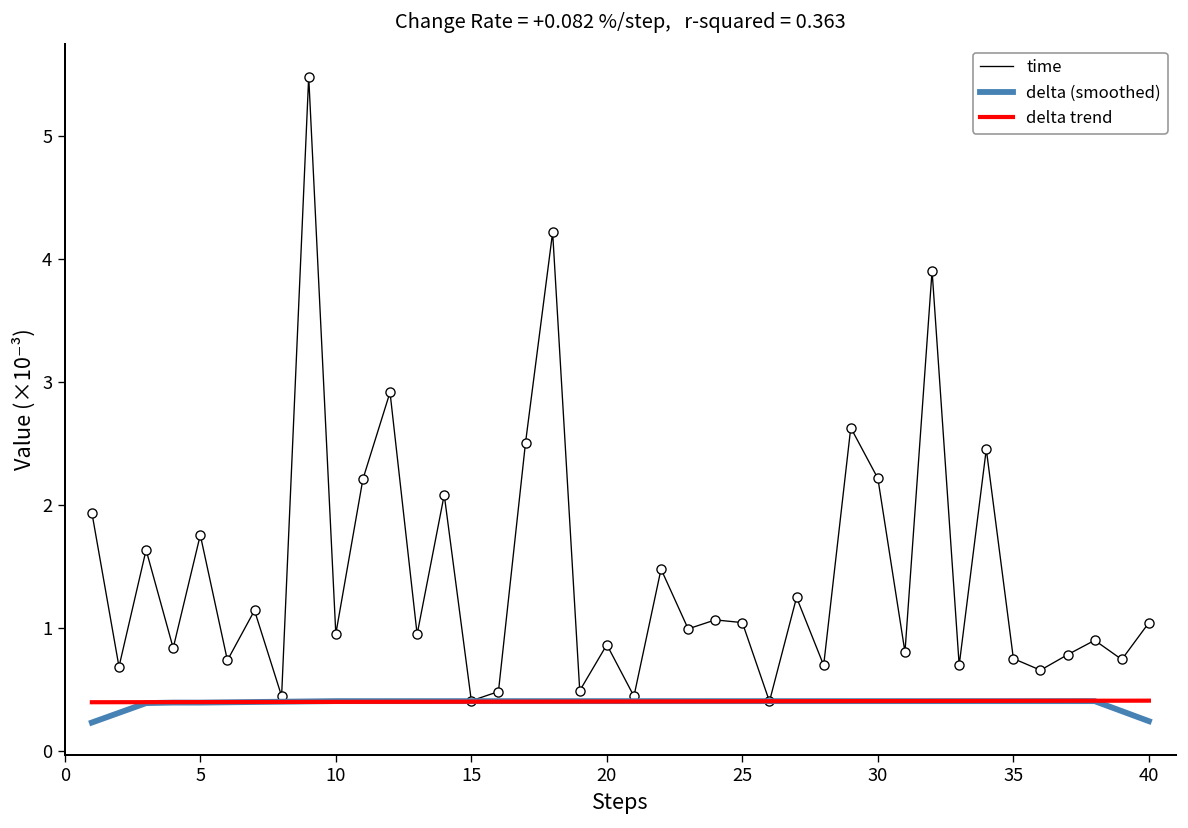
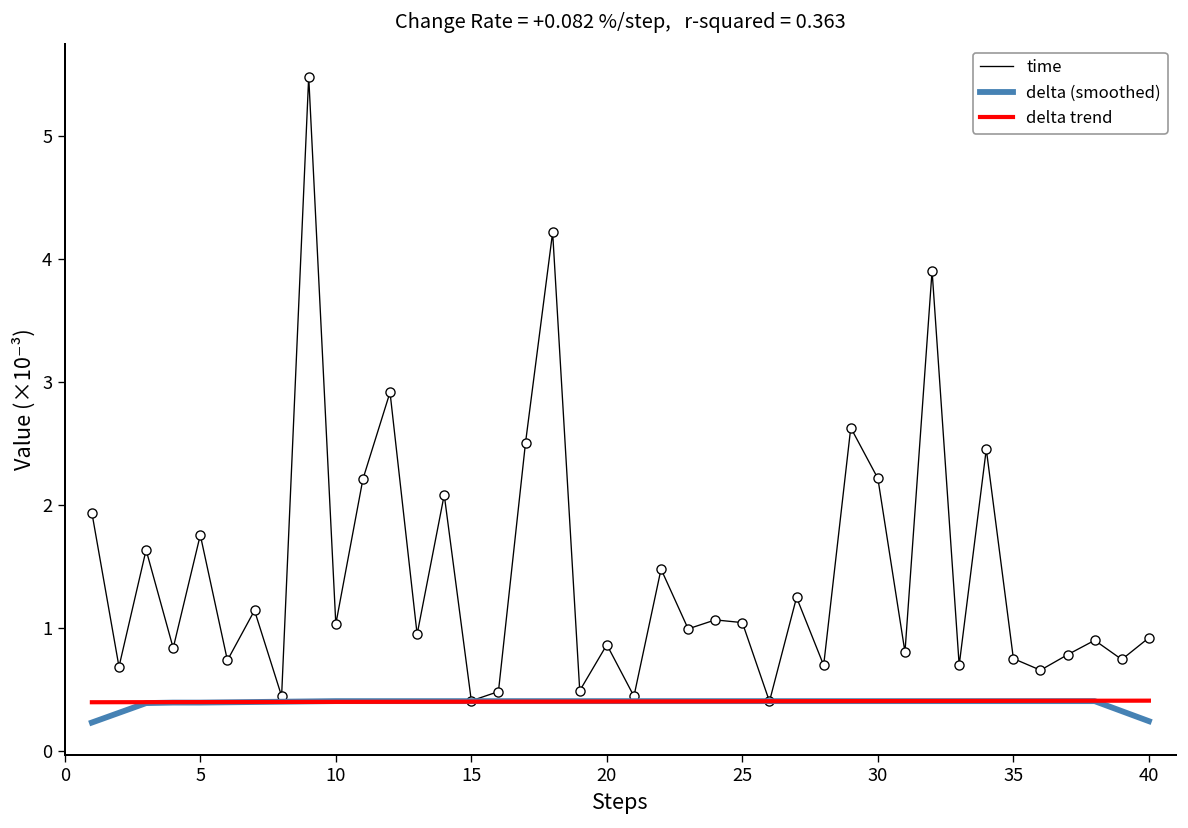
  {
    "time": {
      "5": 1.76,
-     "10": 0.95,
+     "10": 1.03,
      "20": 0.87,
      "25": 1.05,
      "30": 2.22,
      "35": 0.75,
-     "40": 1.04
+     "40": 0.92
    },
    "delta (smoothed)": {
      "40": 0.24
    },
    "delta trend": {
      "40": 0.41
    }
  }
